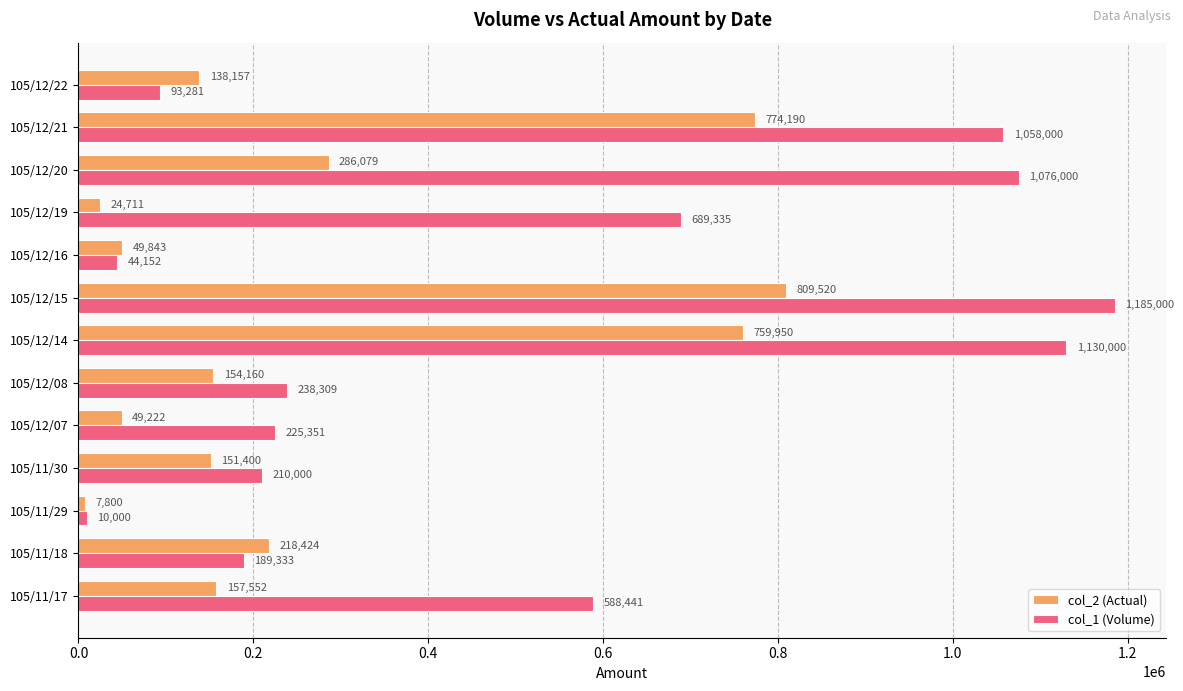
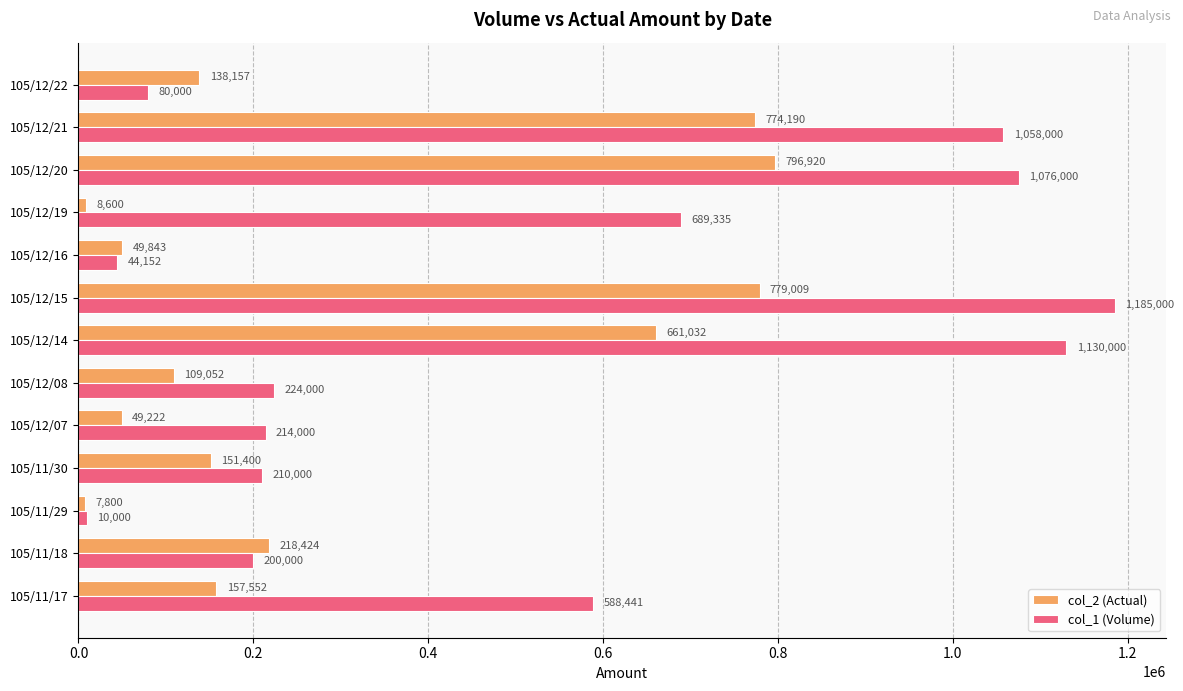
  {
    "col_2 (Actual)": {
      "105/12/22": "138,157",
      "105/12/21": "774,190",
-     "105/12/20": "286,079",
-     "105/12/19": "24,711",
+     "105/12/20": "796,920",
+     "105/12/19": "8,600",
      "105/12/16": "49,843",
-     "105/12/15": "809,520",
-     "105/12/14": "759,950",
-     "105/12/08": "154,160",
+     "105/12/15": "779,009",
+     "105/12/14": "661,032",
+     "105/12/08": "109,052",
      "105/12/07": "49,222",
      "105/11/30": "151,400",
      "105/11/29": "7,800",
      "105/11/18": "218,424",
      "105/11/17": "157,552"
    },
    "col_1 (Volume)": {
-     "105/12/22": "93,281",
+     "105/12/22": "80,000",
      "105/12/21": "1,058,000",
      "105/12/20": "1,076,000",
      "105/12/19": "689,335",
      "105/12/16": "44,152",
      "105/12/15": "1,185,000",
      "105/12/14": "1,130,000",
-     "105/12/08": "238,309",
-     "105/12/07": "225,351",
+     "105/12/08": "224,000",
+     "105/12/07": "214,000",
      "105/11/30": "210,000",
      "105/11/29": "10,000",
-     "105/11/18": "189,333",
+     "105/11/18": "200,000",
      "105/11/17": "588,441"
    }
  }
